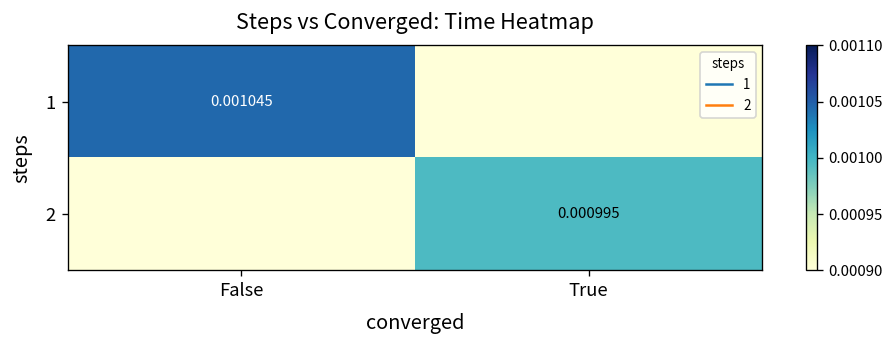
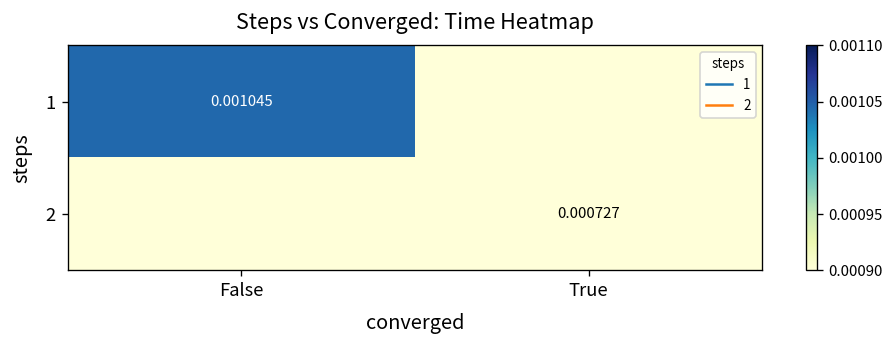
  {
    "1": {
      "False": 0.001045
    },
    "2": {
-     "True": 0.000995
+     "True": 0.000727
    }
  }
